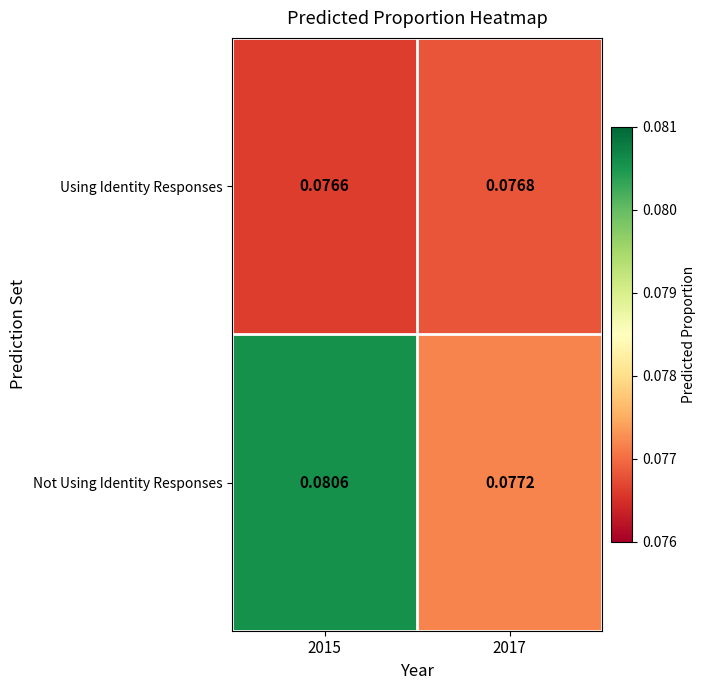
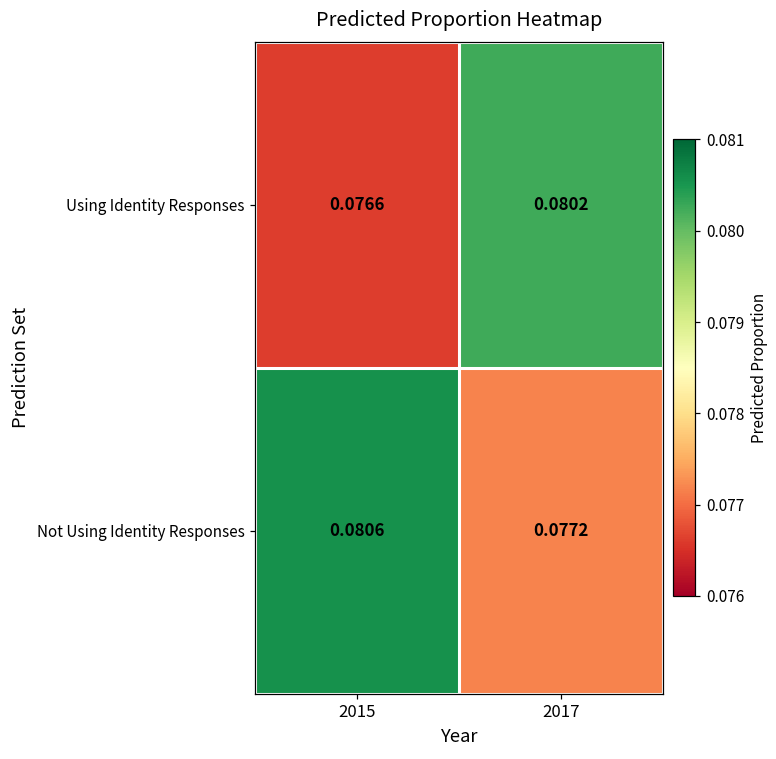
  {
    "Using Identity Responses": {
      "2015": 0.0766,
-     "2017": 0.0768
+     "2017": 0.0802
    },
    "Not Using Identity Responses": {
      "2015": 0.0806,
      "2017": 0.0772
    }
  }
